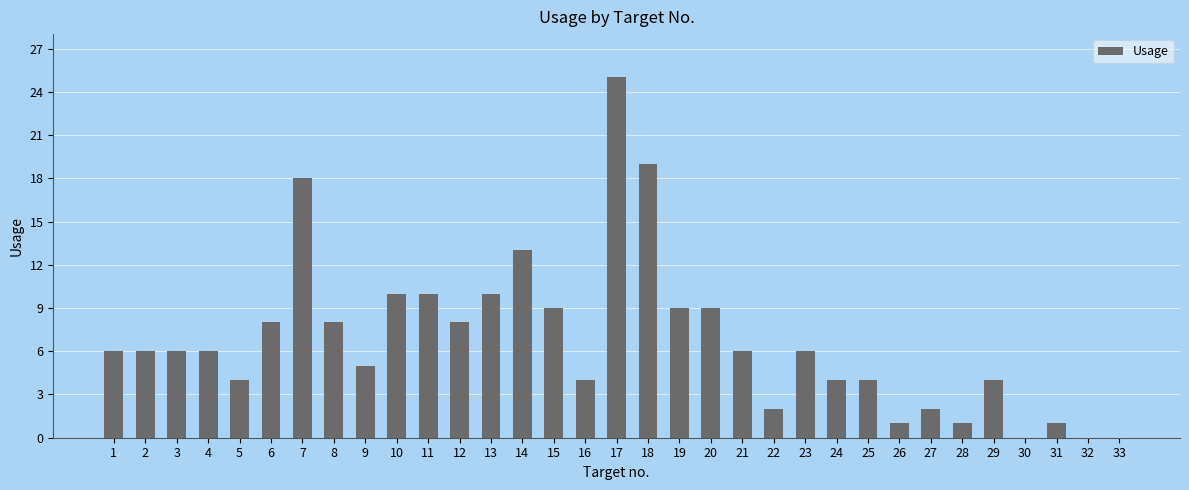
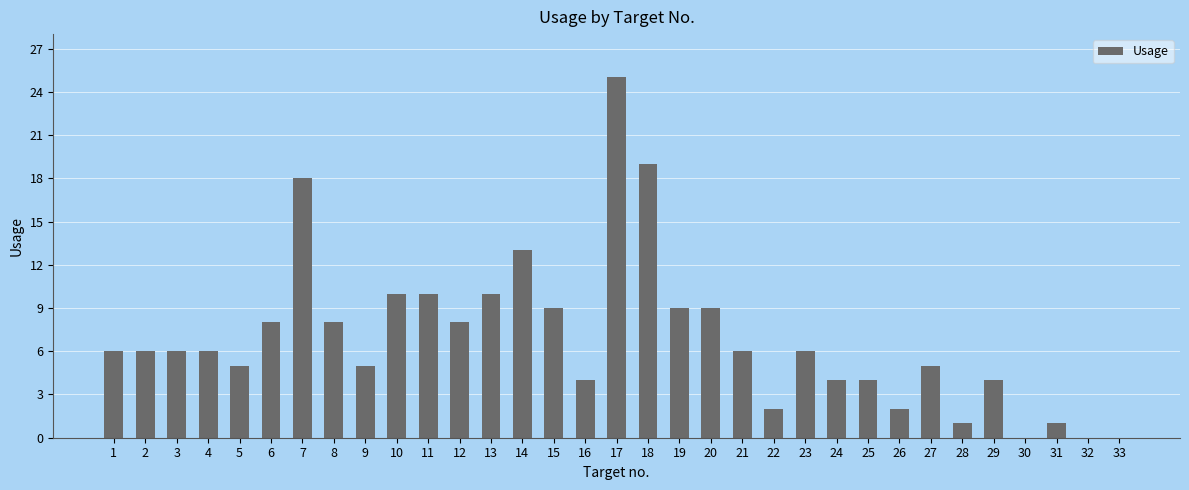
  {
    "1": 6,
    "2": 6,
    "3": 6,
    "4": 6,
-   "5": 4,
+   "5": 5,
    "6": 8,
    "7": 18,
    "8": 8,
    "9": 5,
    "10": 10,
    "11": 10,
    "12": 8,
    "13": 10,
    "14": 13,
    "15": 9,
    "16": 4,
    "17": 25,
    "18": 19,
    "19": 9,
    "20": 9,
    "21": 6,
    "22": 2,
    "23": 6,
    "24": 4,
    "25": 4,
-   "26": 1,
-   "27": 2,
+   "26": 2,
+   "27": 5,
    "28": 1,
    "29": 4,
    "30": 0,
    "31": 1,
    "32": 0,
    "33": 0
  }
